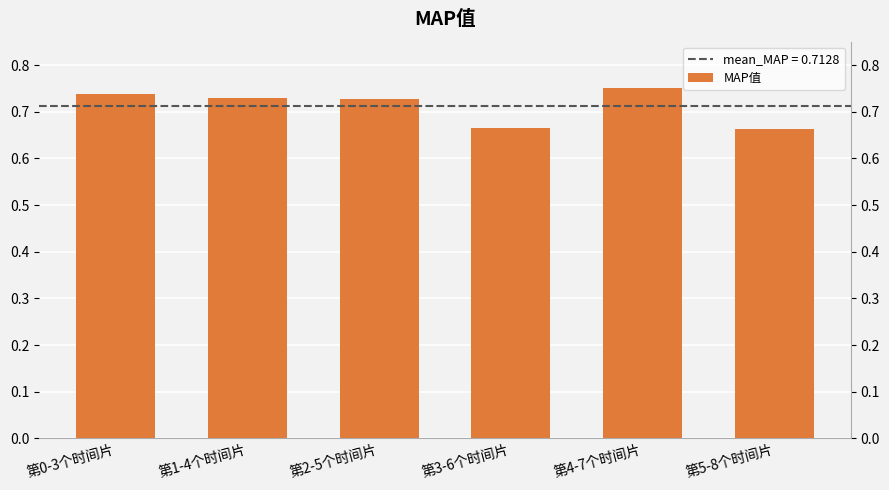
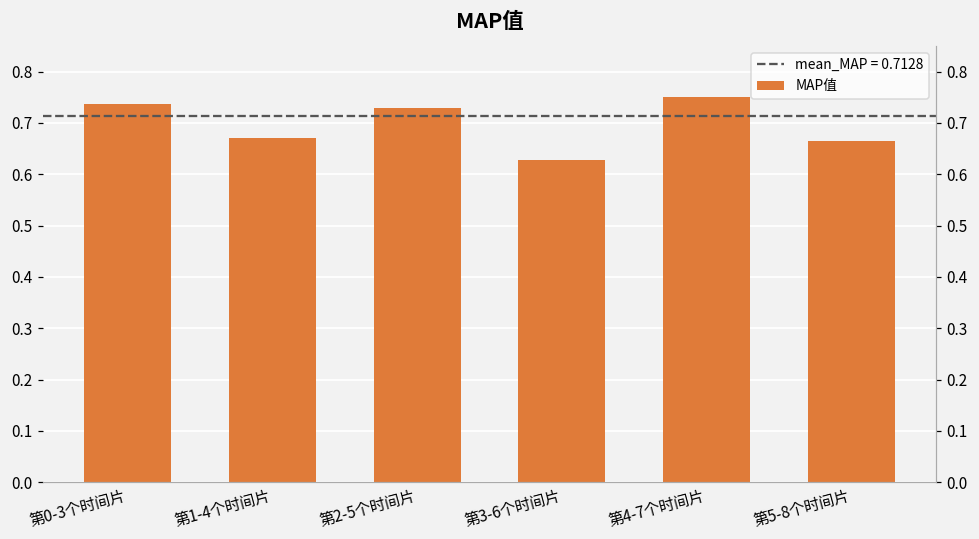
  {
    "第0-3个时间片": 0.74,
-   "第1-4个时间片": 0.73,
+   "第1-4个时间片": 0.67,
    "第2-5个时间片": 0.73,
-   "第3-6个时间片": 0.67,
+   "第3-6个时间片": 0.63,
    "第4-7个时间片": 0.75,
    "第5-8个时间片": 0.66
  }
